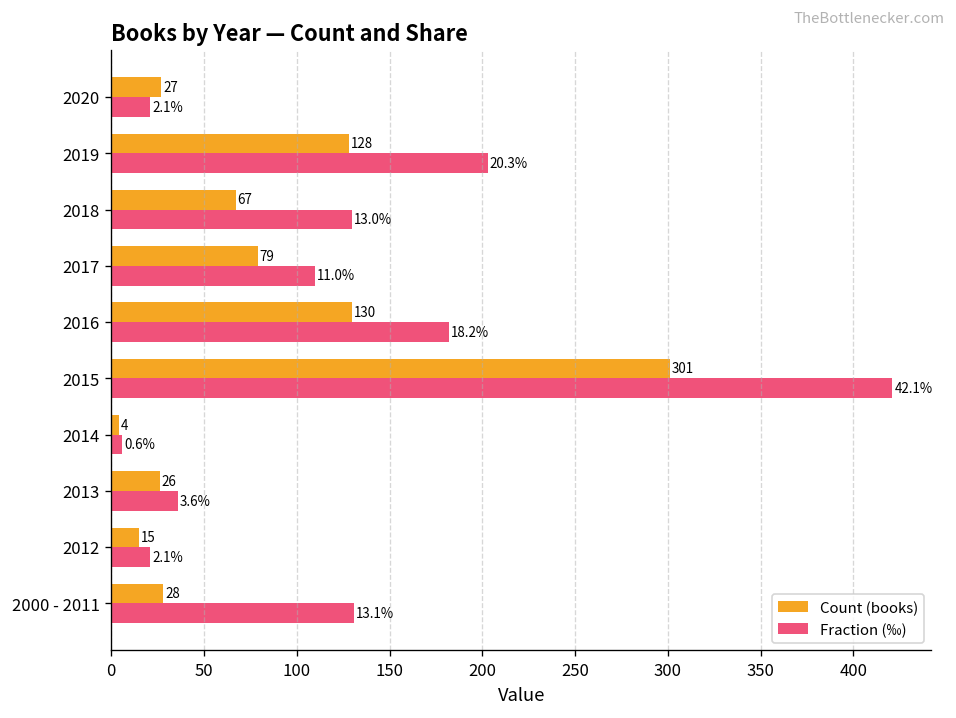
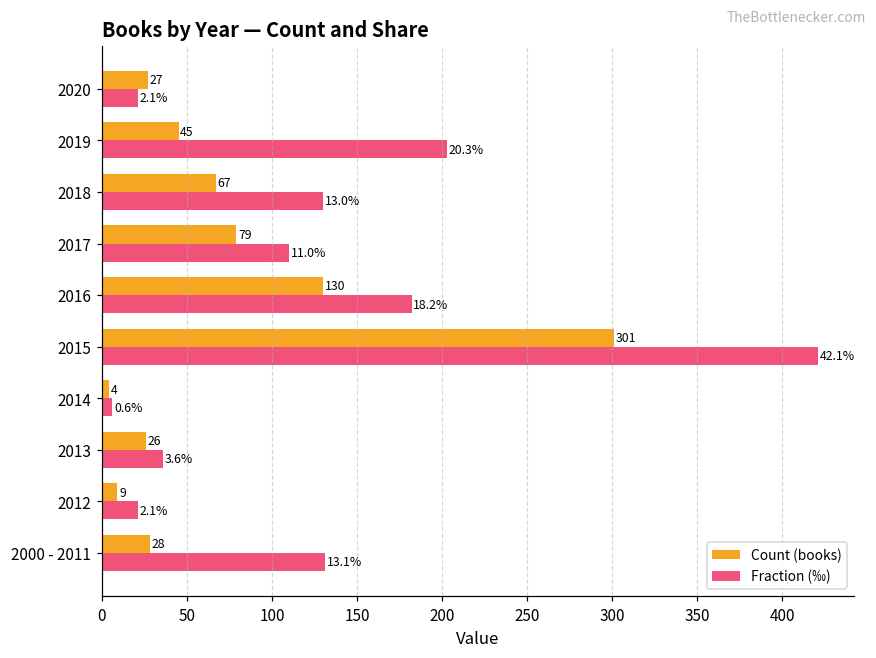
  {
    "Count (books)": {
      "2020": 27,
-     "2019": 128,
+     "2019": 45,
      "2018": 67,
      "2017": 79,
      "2016": 130,
      "2015": 301,
      "2014": 4,
      "2013": 26,
-     "2012": 15,
+     "2012": 9,
      "2000 - 2011": 28
    }
  }
